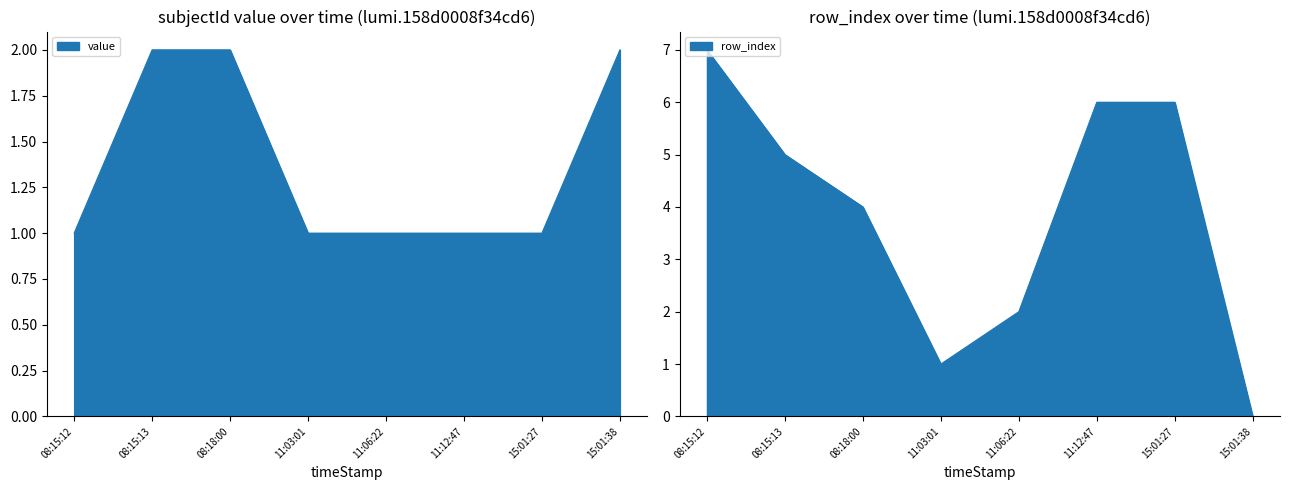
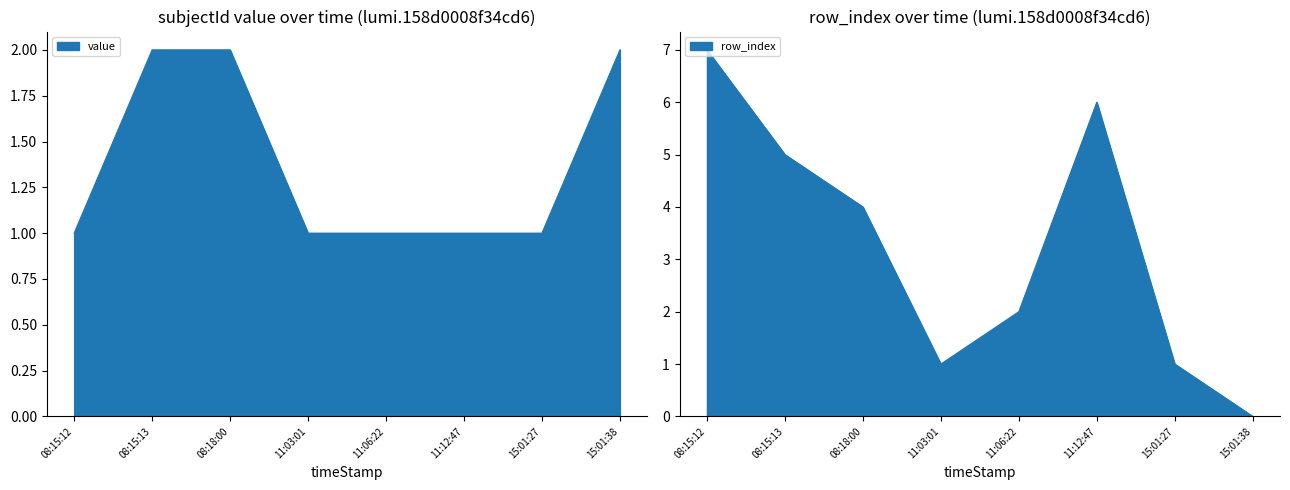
  {
    "subjectId value over time (lumi.158d0008f34cd6)": {
      "08:15:12": 1.00,
      "08:15:13": 2.00,
      "08:18:00": 2.00,
      "11:03:01": 1.00,
      "11:06:22": 1.00,
      "11:12:47": 1.00,
      "15:01:27": 1.00,
      "15:01:38": 2.00
    },
    "row_index over time (lumi.158d0008f34cd6)": {
      "08:15:13": 5,
      "08:18:00": 4,
      "11:03:01": 1,
      "11:06:22": 2,
      "11:12:47": 6,
-     "15:01:27": 6,
+     "15:01:27": 1,
      "15:01:38": 0
    }
  }
